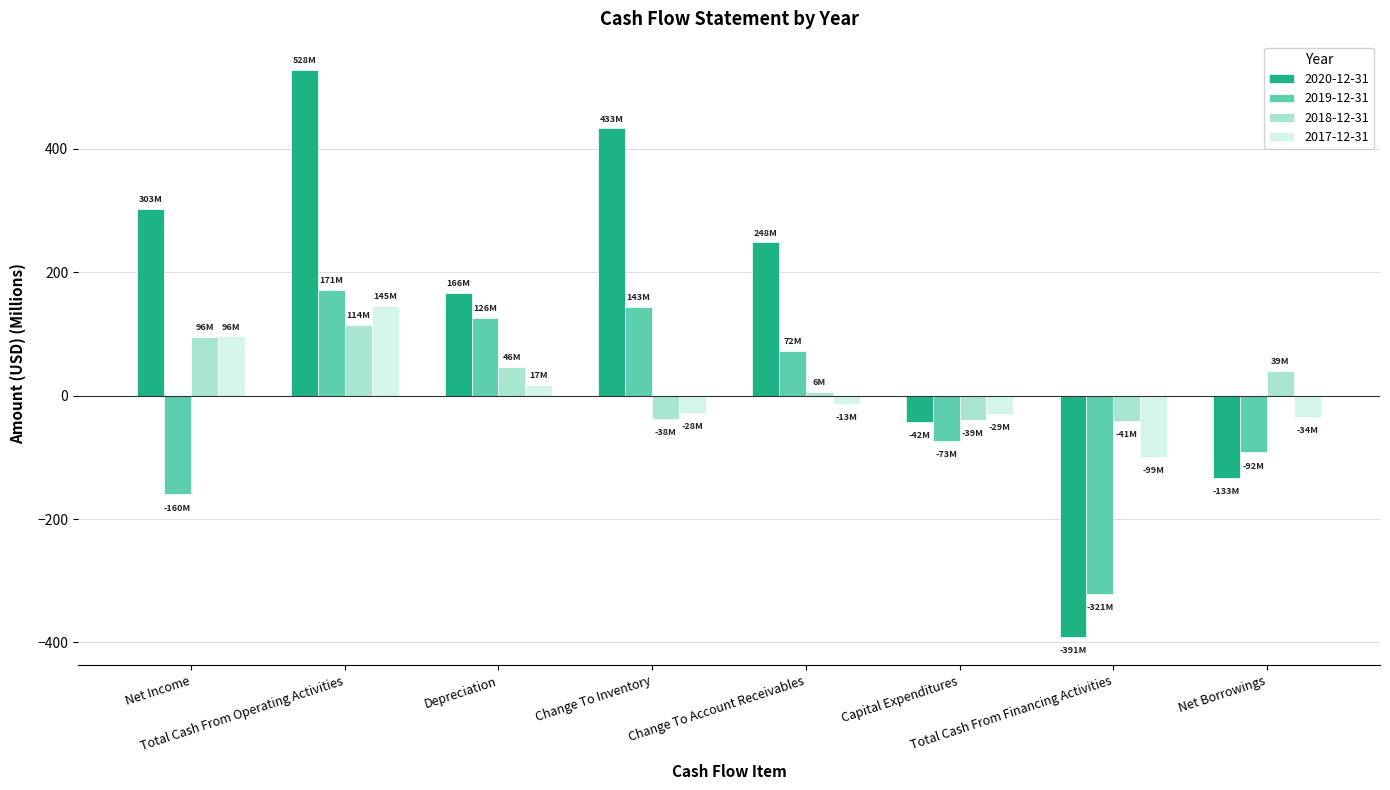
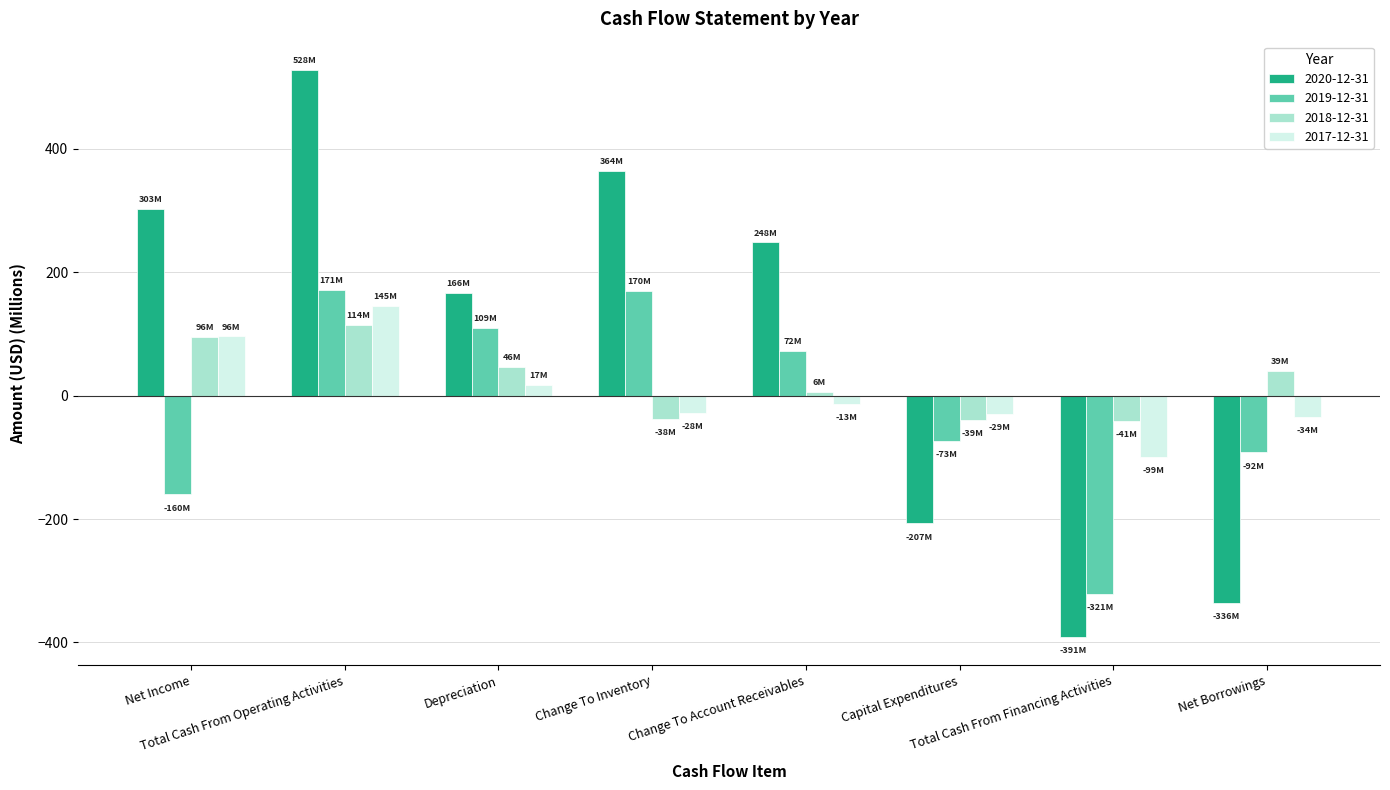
  {
    "2020-12-31": {
      "Net Income": "303M",
      "Total Cash From Operating Activities": "528M",
      "Depreciation": "166M",
-     "Change To Inventory": "433M",
+     "Change To Inventory": "364M",
      "Change To Account Receivables": "248M",
-     "Capital Expenditures": "-42M",
+     "Capital Expenditures": "-207M",
      "Total Cash From Financing Activities": "-391M",
-     "Net Borrowings": "-133M"
+     "Net Borrowings": "-336M"
    },
    "2019-12-31": {
      "Net Income": "-160M",
      "Total Cash From Operating Activities": "171M",
-     "Depreciation": "126M",
-     "Change To Inventory": "143M",
+     "Depreciation": "109M",
+     "Change To Inventory": "170M",
      "Change To Account Receivables": "72M",
      "Capital Expenditures": "-73M",
      "Total Cash From Financing Activities": "-321M",
      "Net Borrowings": "-92M"
    }
  }
